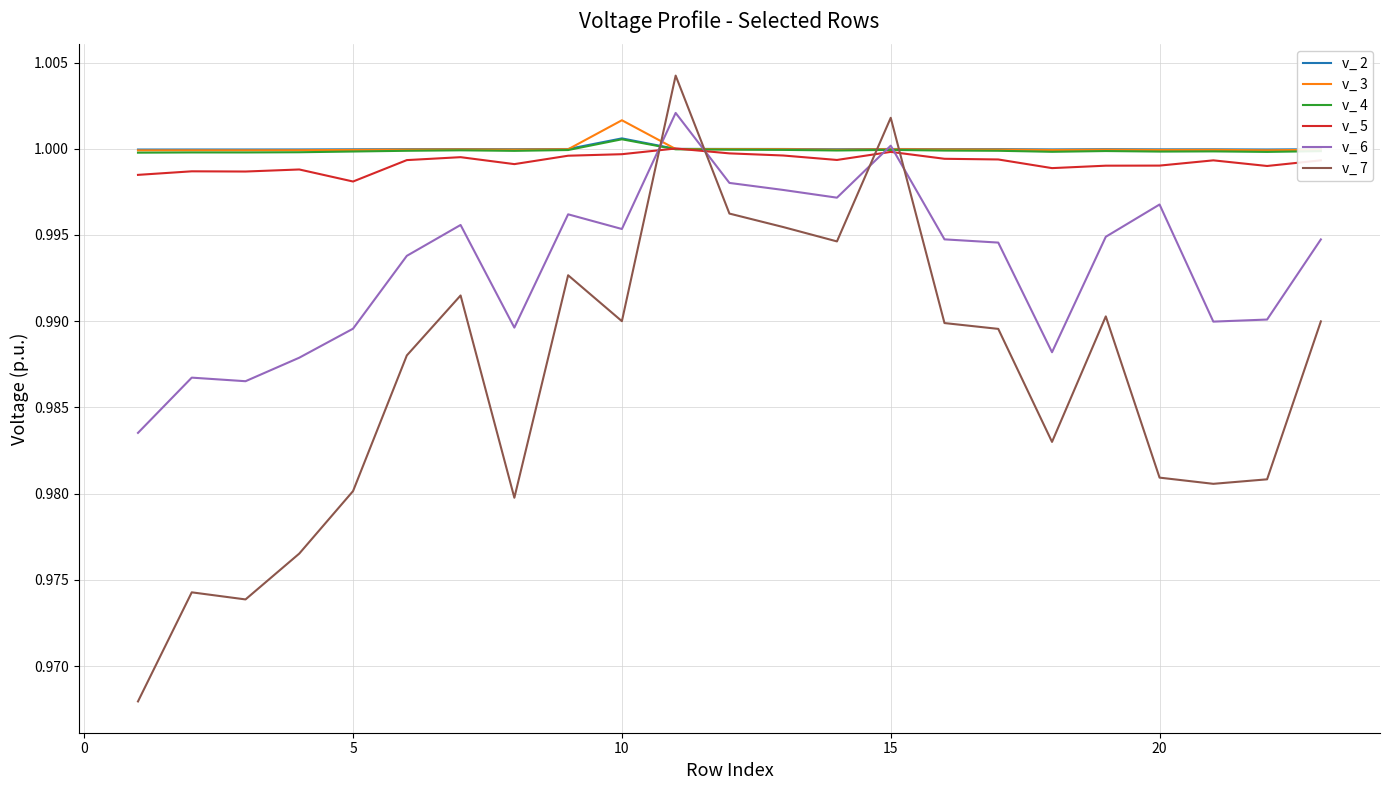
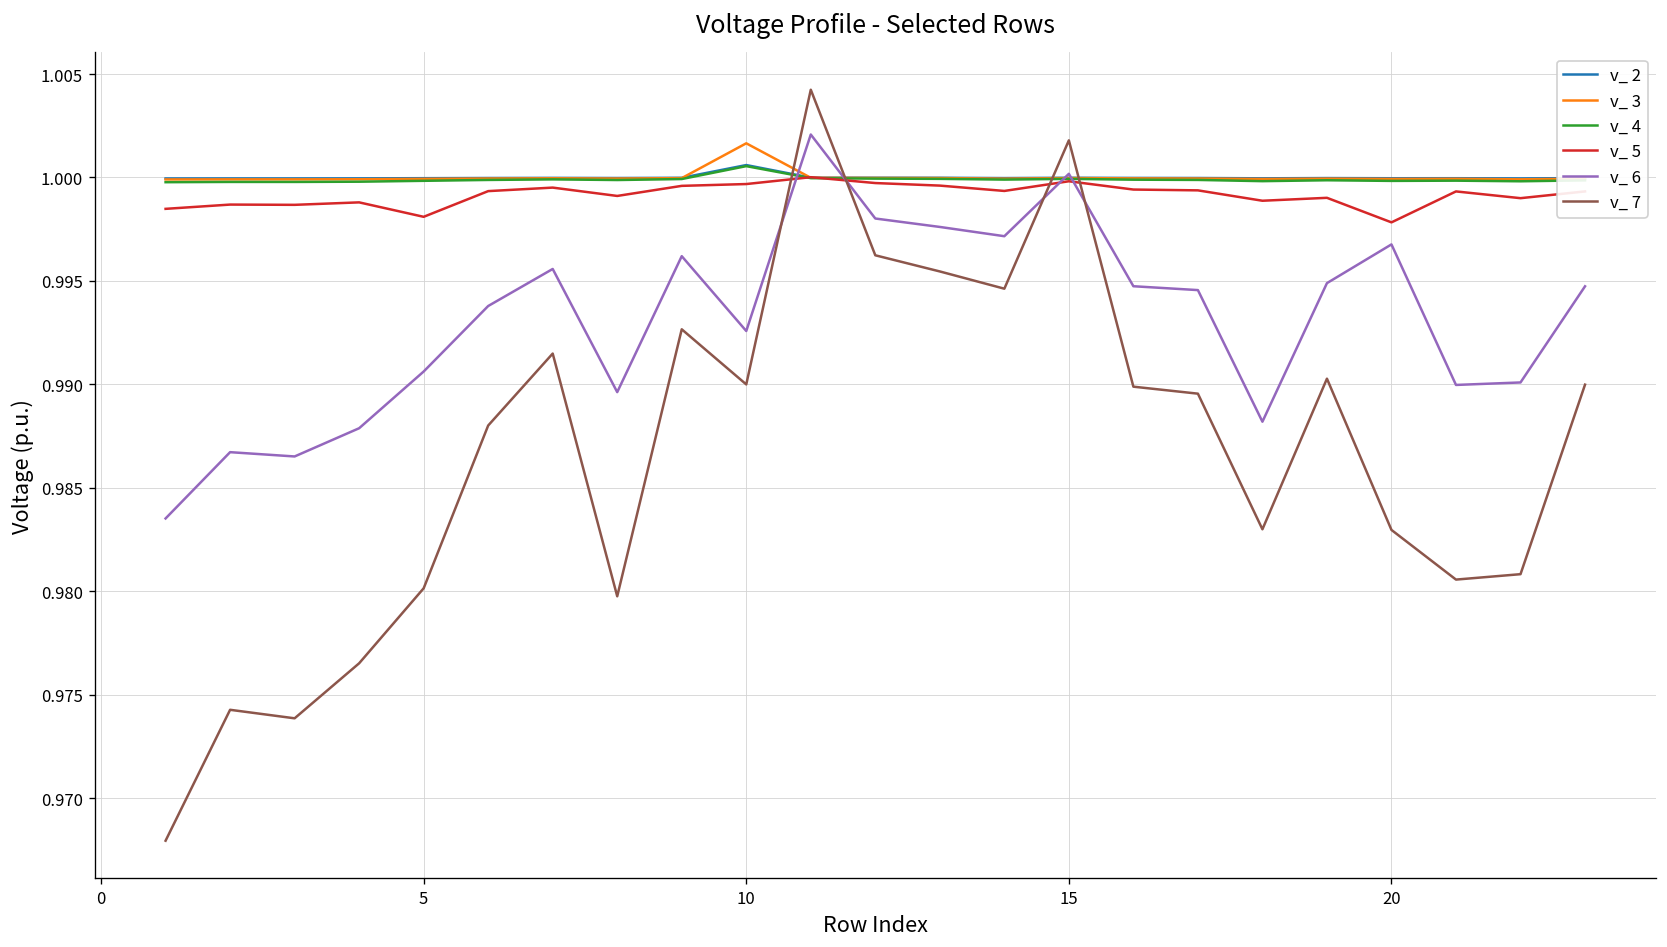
  {
    "v_ 3": {
      "10": 1.0017
    },
    "v_ 5": {
      "5": 0.9981,
      "10": 0.9997,
-     "20": 0.9990
+     "20": 0.9978
    },
    "v_ 6": {
-     "5": 0.9896,
-     "10": 0.9953,
+     "5": 0.9906,
+     "10": 0.9926,
      "15": 1.0002,
      "20": 0.9968
    },
    "v_ 7": {
      "5": 0.9802,
      "10": 0.9900,
      "15": 1.0018,
-     "20": 0.9809
+     "20": 0.9830
    }
  }
